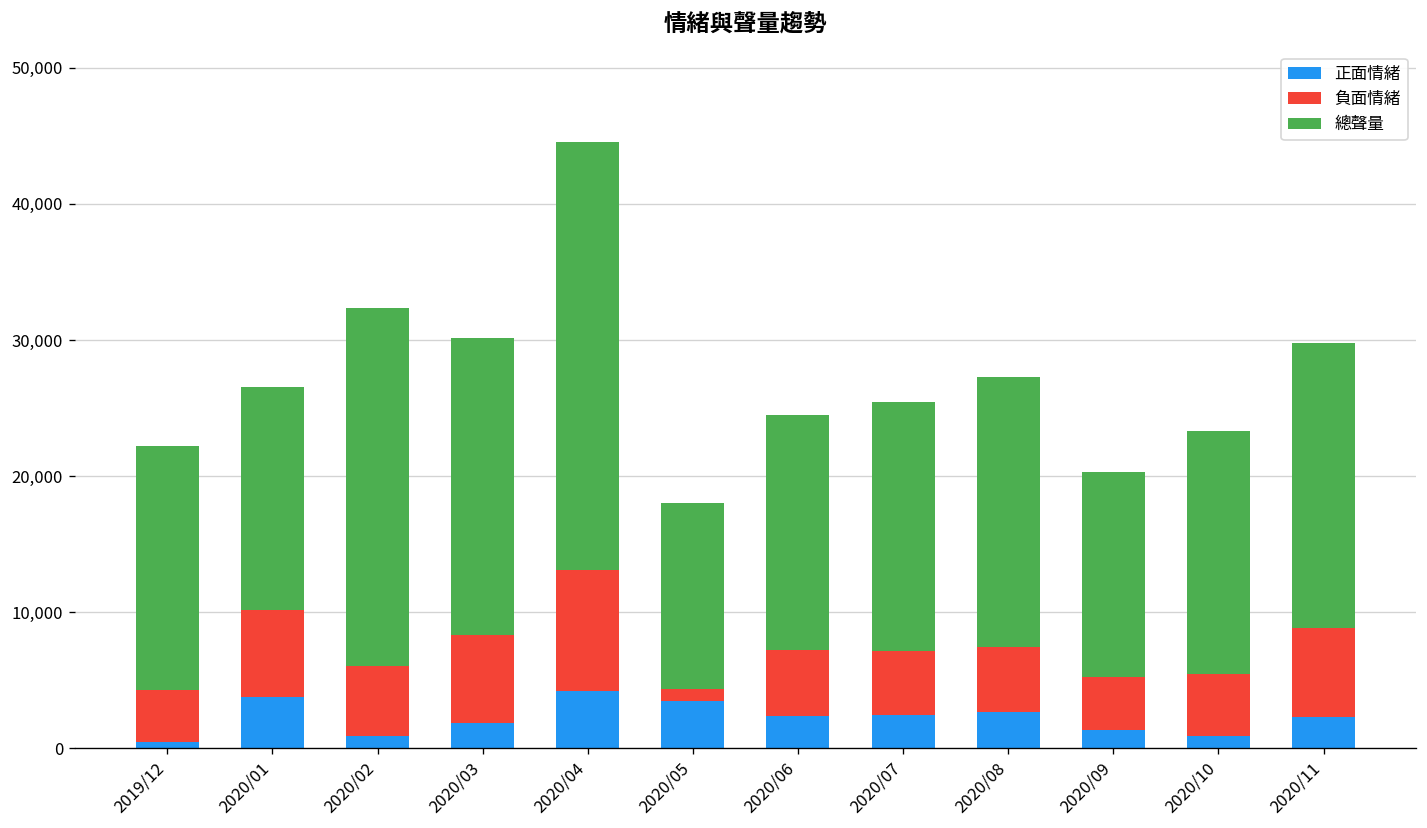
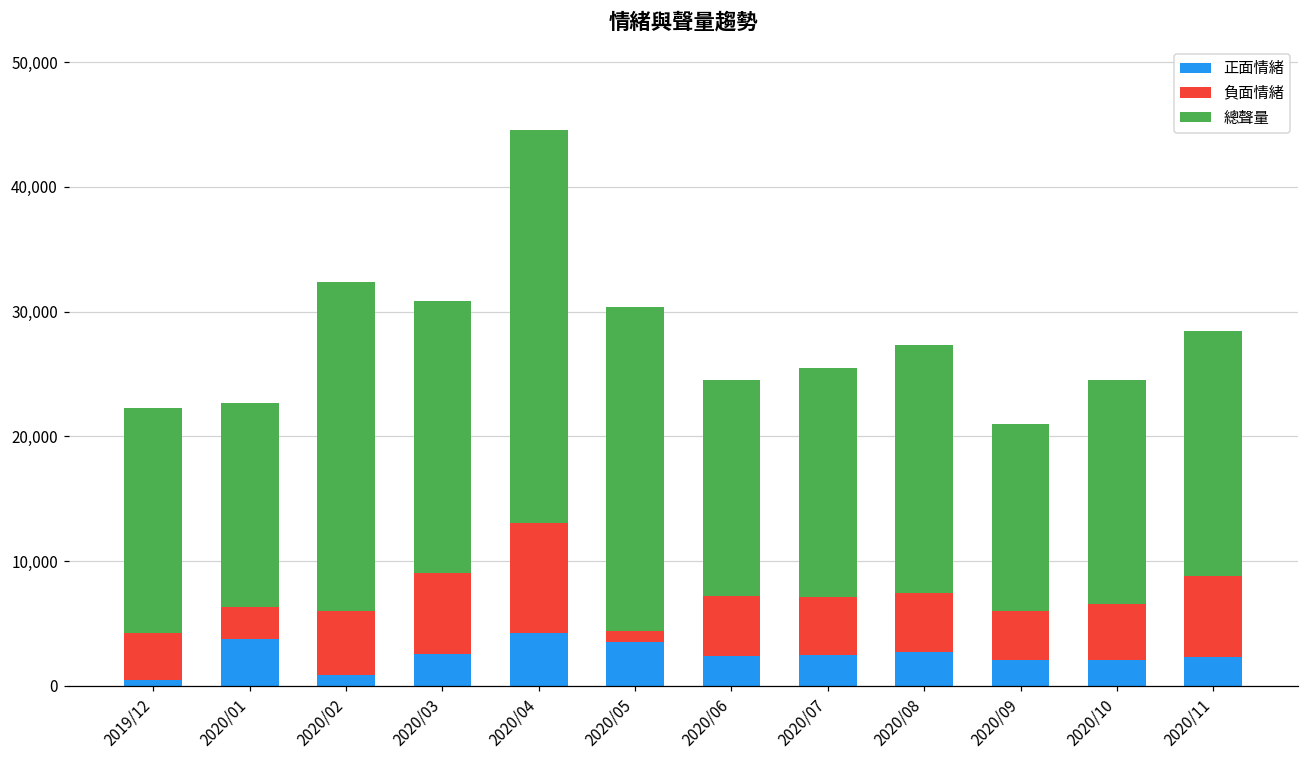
  {
    "正面情緒": {
      "2019/12": "500",
      "2020/01": "3,700",
      "2020/02": "900",
-     "2020/03": "1,800",
+     "2020/03": "2,600",
      "2020/04": "4,200",
      "2020/05": "3,500",
      "2020/06": "2,400",
      "2020/07": "2,400",
      "2020/08": "2,700",
-     "2020/09": "1,400",
-     "2020/10": "900",
+     "2020/09": "2,100",
+     "2020/10": "2,100",
      "2020/11": "2,300"
    },
    "負面情緒": {
      "2019/12": "3,800",
-     "2020/01": "6,500",
+     "2020/01": "2,600",
      "2020/02": "5,100",
      "2020/03": "6,500",
      "2020/04": "8,900",
      "2020/05": "900",
      "2020/06": "4,900",
      "2020/07": "4,700",
      "2020/08": "4,700",
      "2020/09": "3,900",
      "2020/10": "4,500",
      "2020/11": "6,500"
    },
    "總聲量": {
      "2019/12": "18,000",
      "2020/01": "16,400",
      "2020/02": "26,300",
      "2020/03": "21,800",
      "2020/04": "31,500",
-     "2020/05": "13,600",
+     "2020/05": "26,000",
      "2020/06": "17,200",
      "2020/07": "18,300",
      "2020/08": "19,900",
      "2020/09": "15,000",
      "2020/10": "17,900",
-     "2020/11": "21,000"
+     "2020/11": "19,600"
    }
  }
